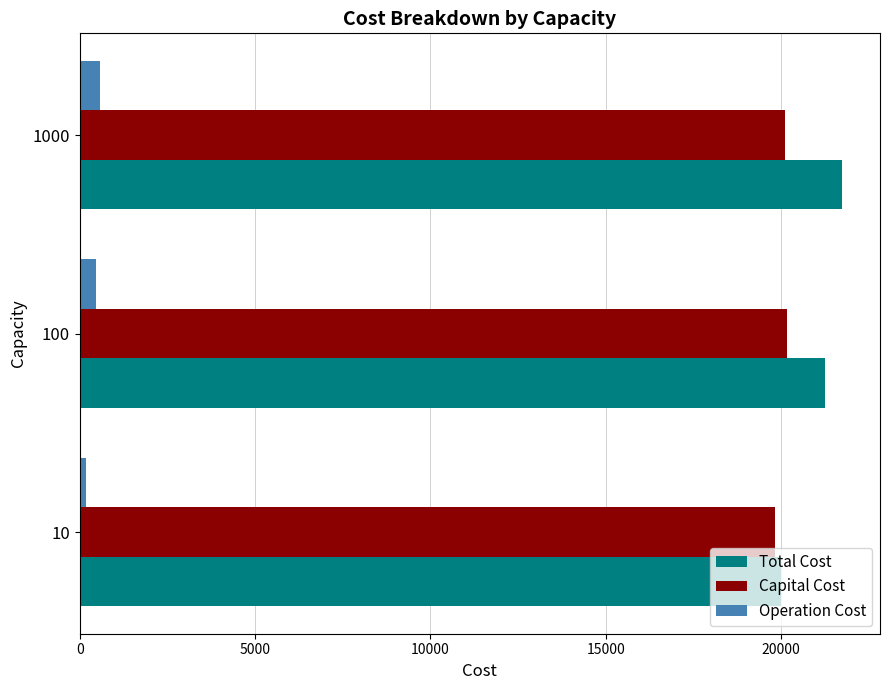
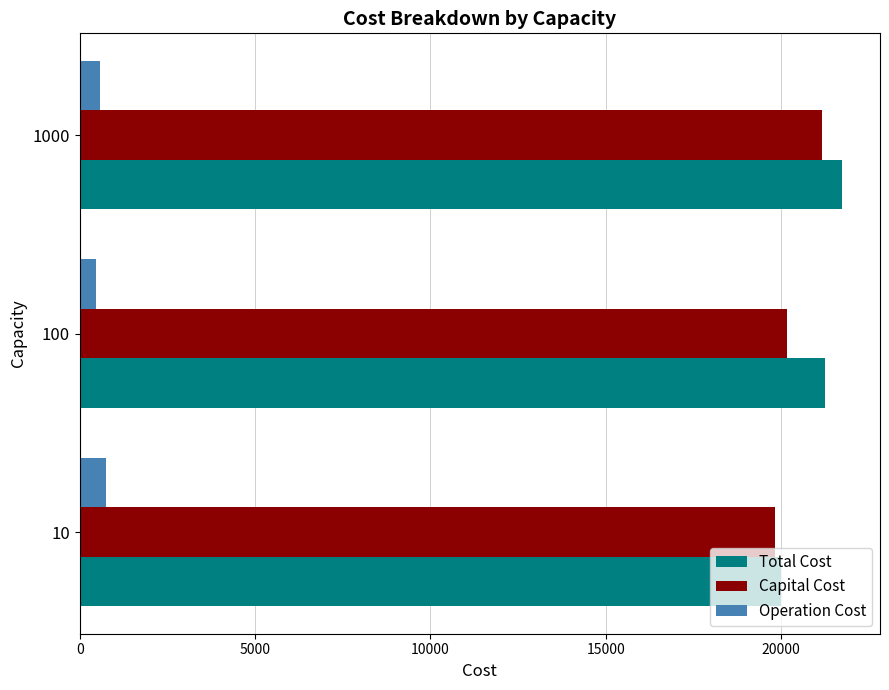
  {
    "Total Cost": {
      "1000": 21700,
      "100": 21300
    },
    "Capital Cost": {
-     "1000": 20100,
+     "1000": 21200,
      "100": 20200,
      "10": 19800
    },
    "Operation Cost": {
      "1000": 600,
      "100": 500,
-     "10": 200
+     "10": 800
    }
  }
